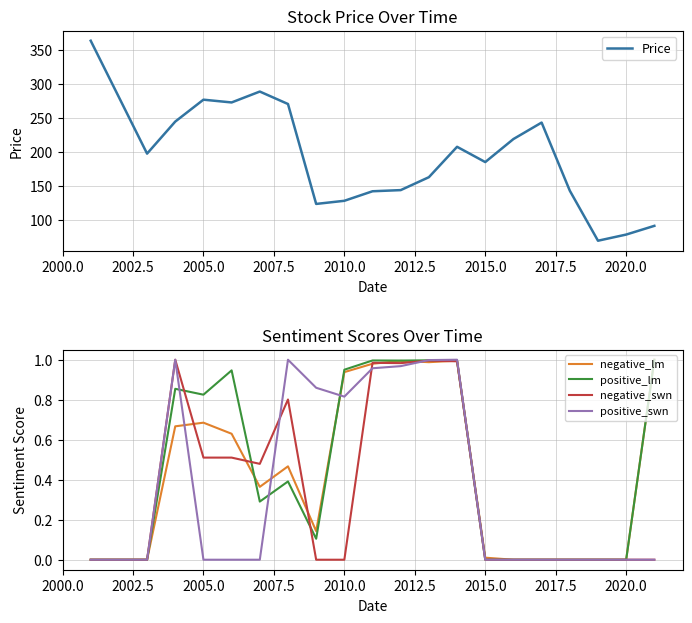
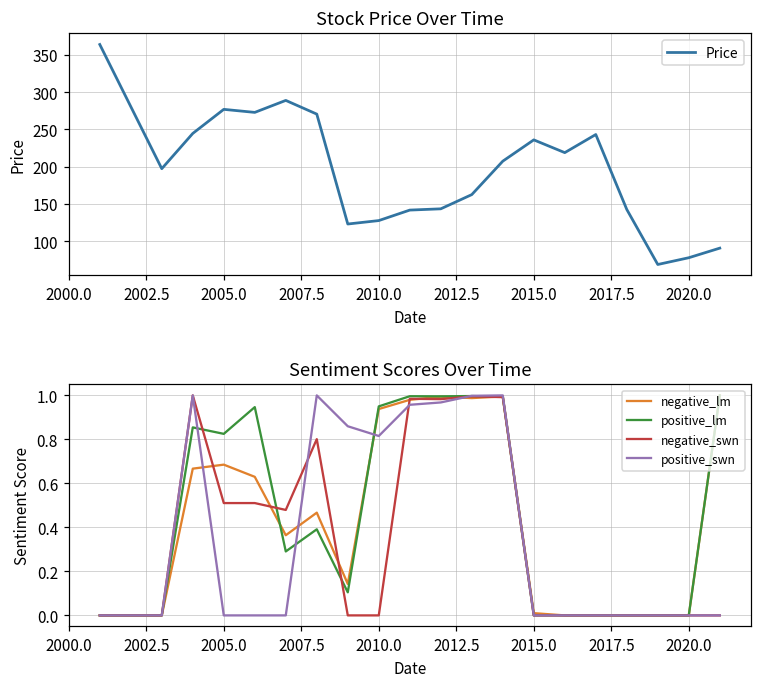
  {
    "Stock Price Over Time": {
      "2005.0": 280,
      "2010.0": 130,
-     "2015.0": 180,
+     "2015.0": 240,
      "2020.0": 80
    },
    "Sentiment Scores Over Time": {
      "negative_lm": {
        "2005.0": 0.69
      },
      "positive_lm": {
        "2005.0": 0.83
      },
      "negative_swn": {
        "2005.0": 0.51,
        "2010.0": 0.00
      },
      "positive_swn": {
        "2005.0": 0.00,
        "2010.0": 0.82
      }
    }
  }
